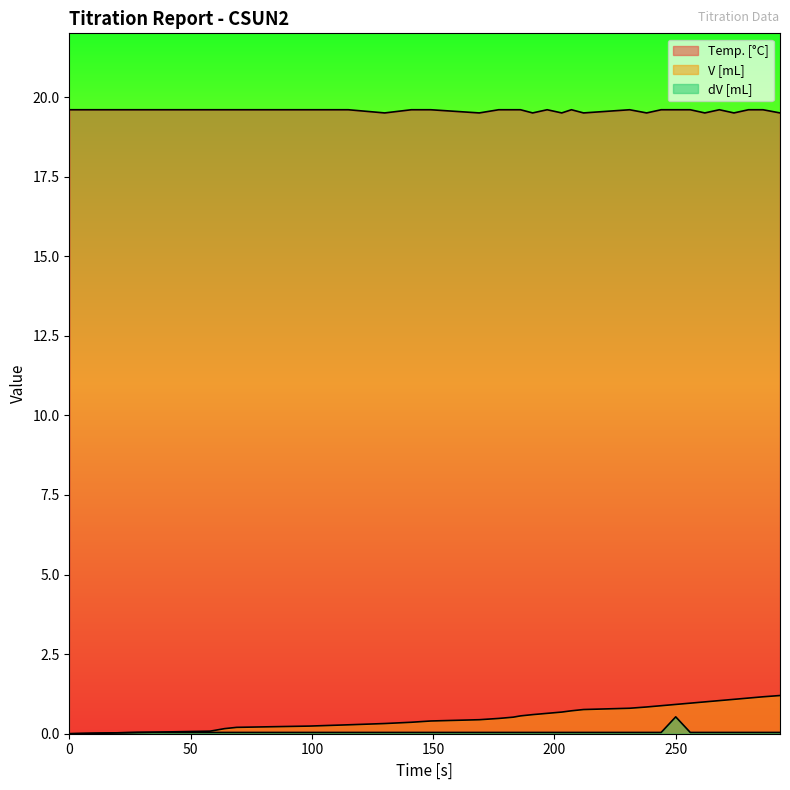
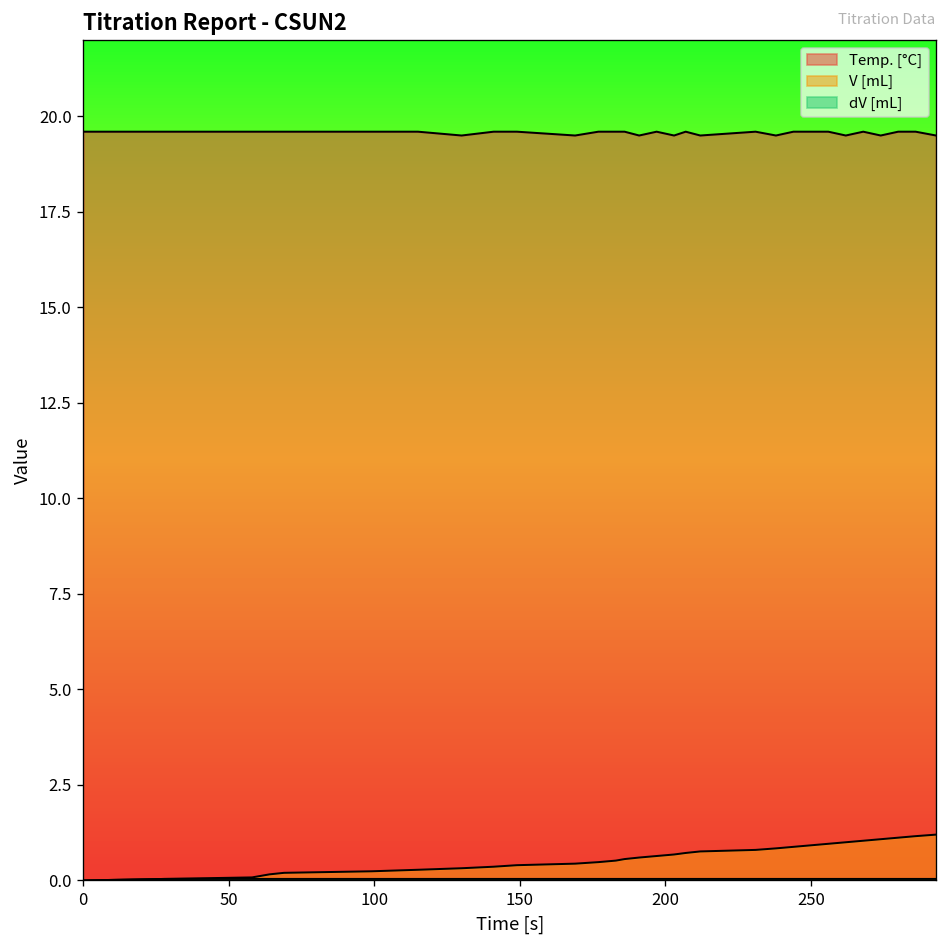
  {
    "Temp. [°C]": {
      "0": 19.6,
      "250": 19.6
    },
    "V [mL]": {
      "250": 0.9
    },
    "dV [mL]": {
-     "250": 0.5
+     "250": 0.0
    }
  }
